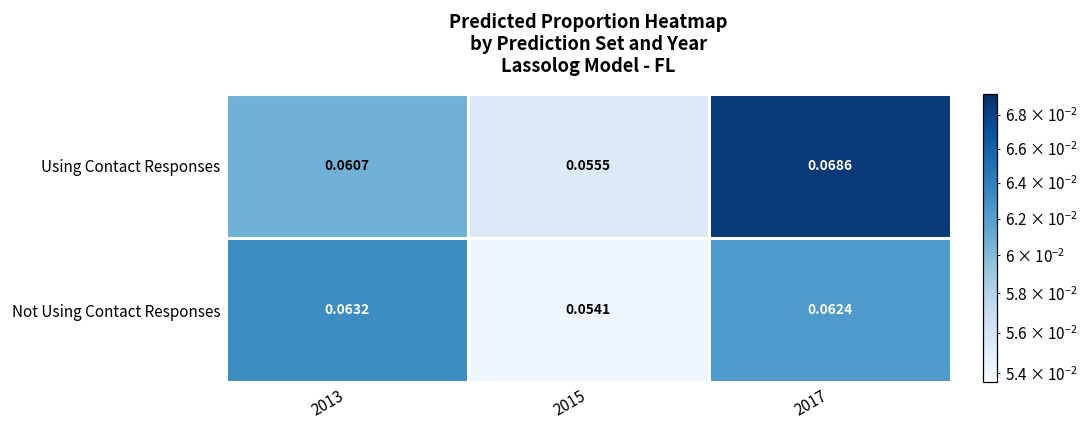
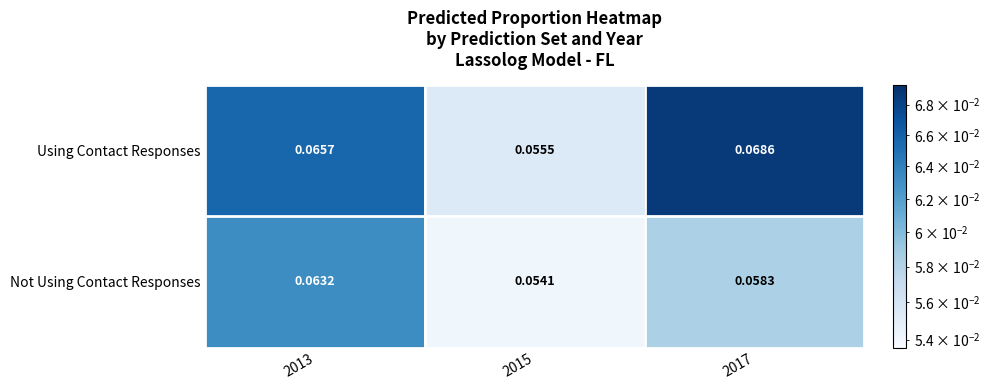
  {
    "Using Contact Responses": {
-     "2013": 0.0607,
+     "2013": 0.0657,
      "2015": 0.0555,
      "2017": 0.0686
    },
    "Not Using Contact Responses": {
      "2013": 0.0632,
      "2015": 0.0541,
-     "2017": 0.0624
+     "2017": 0.0583
    }
  }
